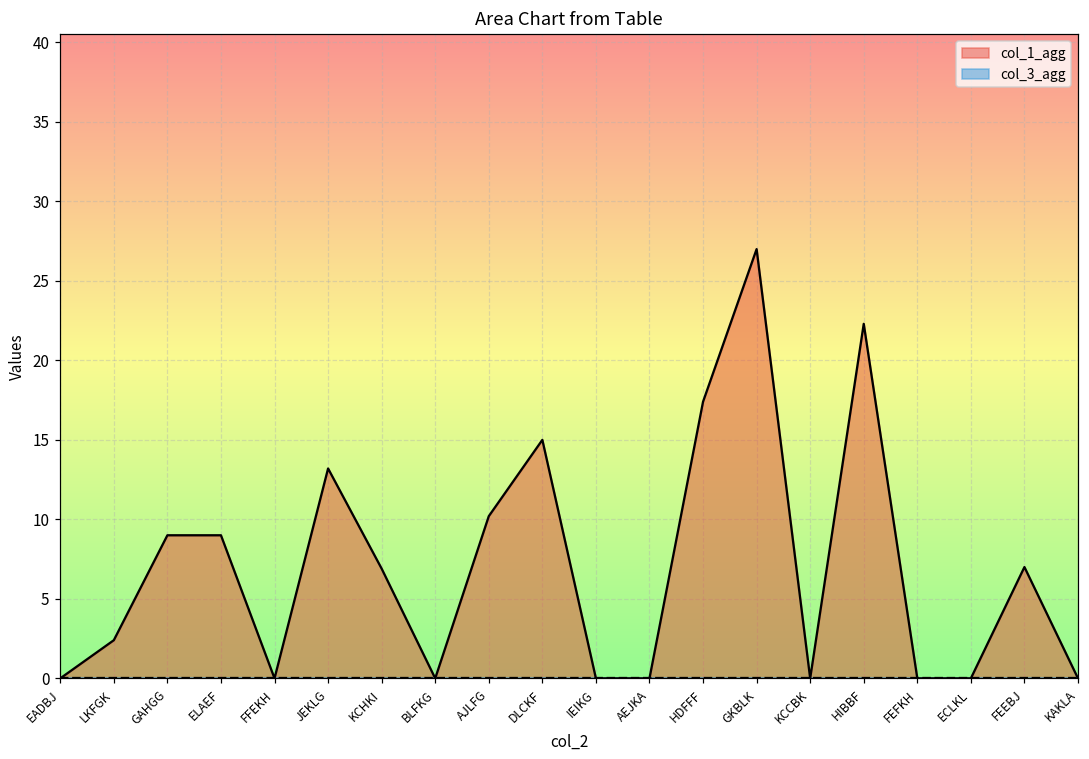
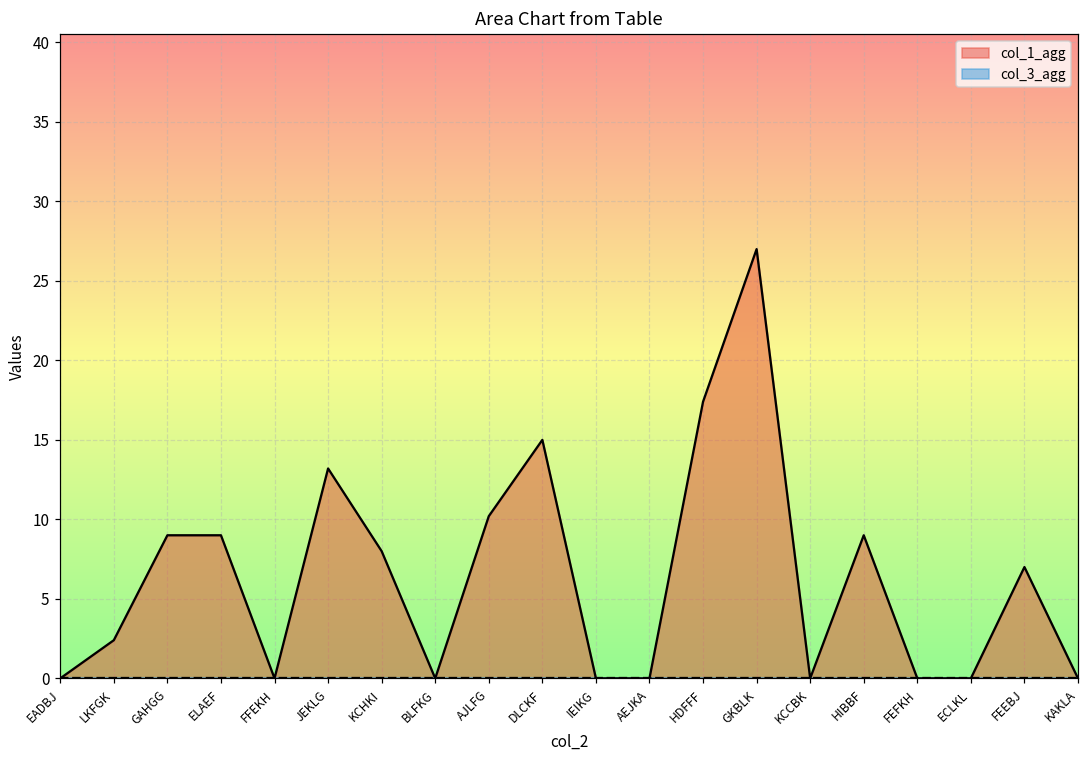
  {
    "col_1_agg": {
      "LKFGK": 2.4,
      "GAHGG": 9.0,
      "ELAEF": 9.0,
      "JEKLG": 13.2,
-     "KCHKI": 6.9,
+     "KCHKI": 8.0,
      "AJLFG": 10.2,
      "DLCKF": 15.0,
      "HDFFF": 17.4,
      "GKBLK": 27.0,
-     "HIBBF": 22.3,
+     "HIBBF": 9.0,
      "FEEBJ": 7.0
    },
    "col_3_agg": {
      "LKFGK": 0.0,
      "GAHGG": 0.0,
      "ELAEF": 0.0,
      "JEKLG": 0.0,
      "KCHKI": 0.0,
      "AJLFG": 0.0,
      "DLCKF": 0.0,
      "HDFFF": 0.0,
      "GKBLK": 0.0,
      "HIBBF": 0.0,
      "FEEBJ": 0.0
    }
  }
